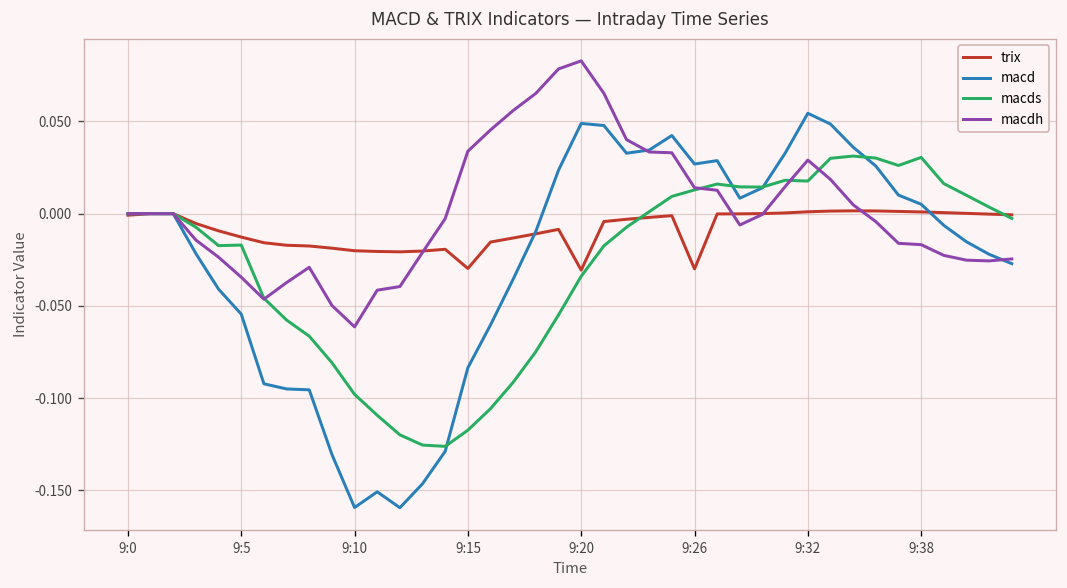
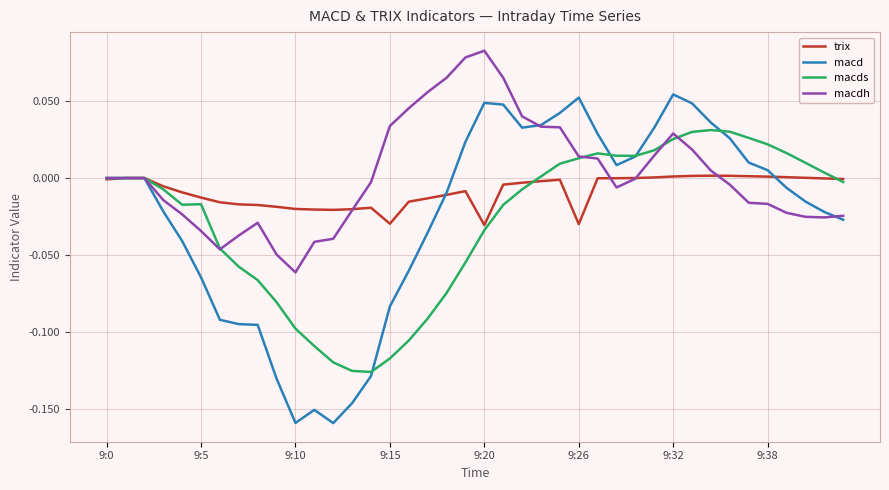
  {
    "trix": {
      "9:5": -0.013,
      "9:10": -0.020,
      "9:15": -0.030,
      "9:20": -0.031,
      "9:26": -0.030,
      "9:32": 0.001,
      "9:38": 0.001
    },
    "macd": {
-     "9:5": -0.054,
+     "9:5": -0.065,
      "9:10": -0.159,
      "9:15": -0.083,
      "9:20": 0.049,
-     "9:26": 0.027,
+     "9:26": 0.052,
      "9:32": 0.054,
      "9:38": 0.005
    },
    "macds": {
      "9:5": -0.017,
      "9:10": -0.098,
      "9:15": -0.117,
      "9:20": -0.034,
-     "9:32": 0.018,
-     "9:38": 0.030
+     "9:32": 0.025,
+     "9:38": 0.022
    },
    "macdh": {
      "9:5": -0.034,
      "9:10": -0.061,
      "9:15": 0.034,
      "9:20": 0.083,
      "9:32": 0.029,
      "9:38": -0.017
    }
  }
